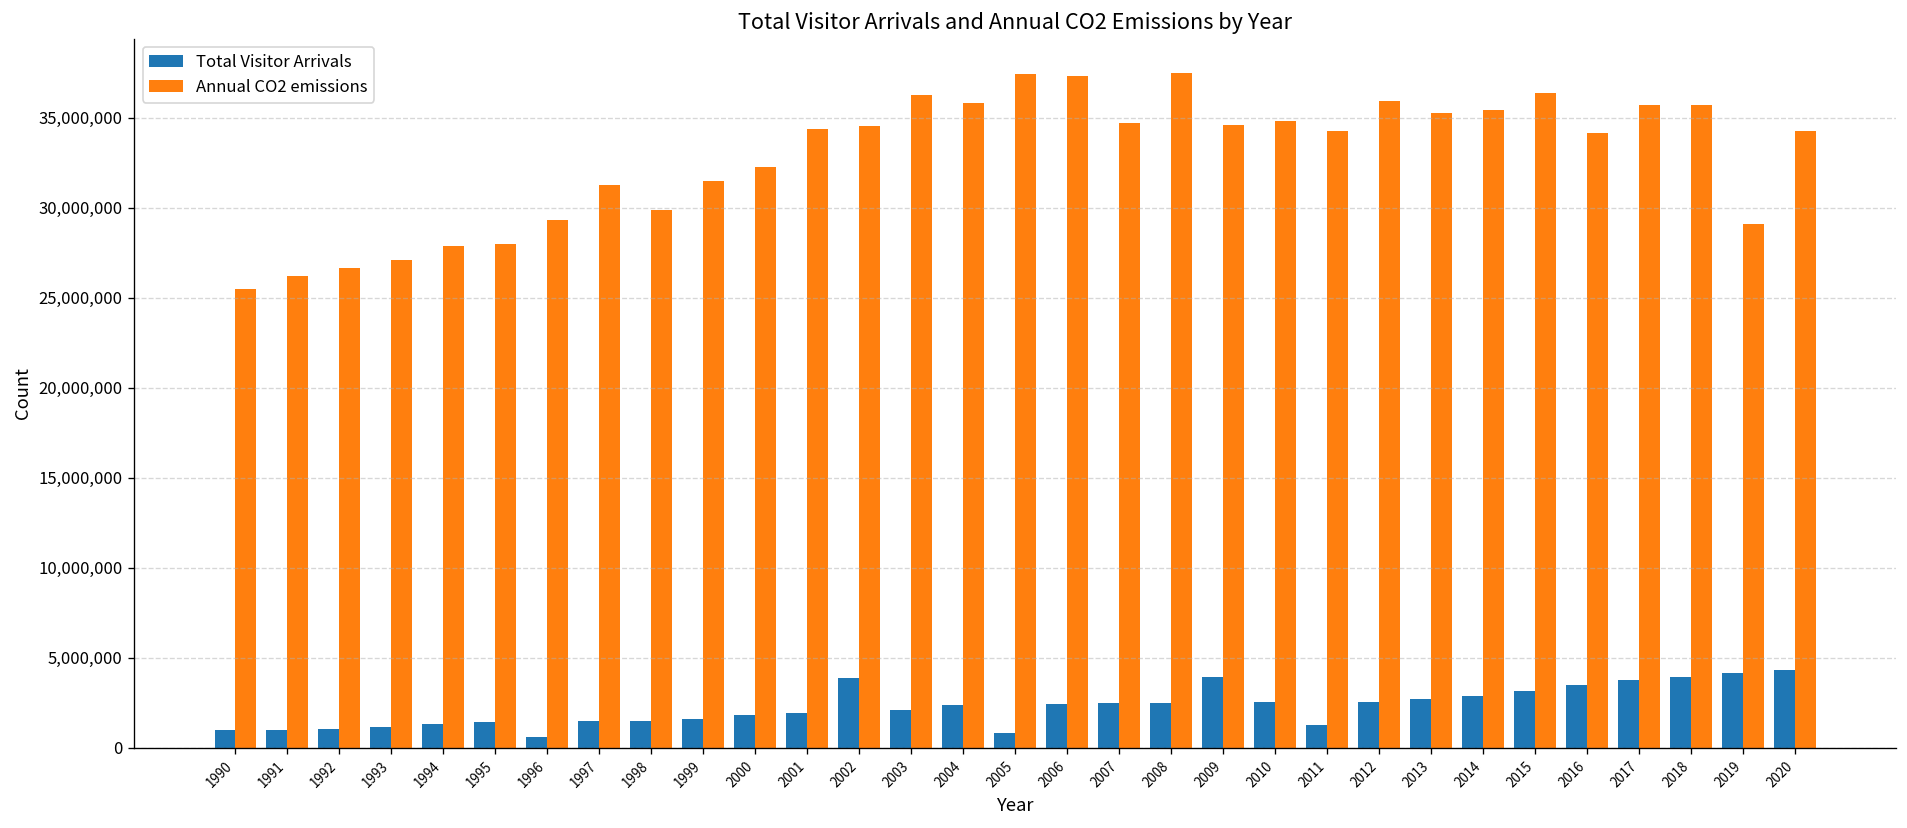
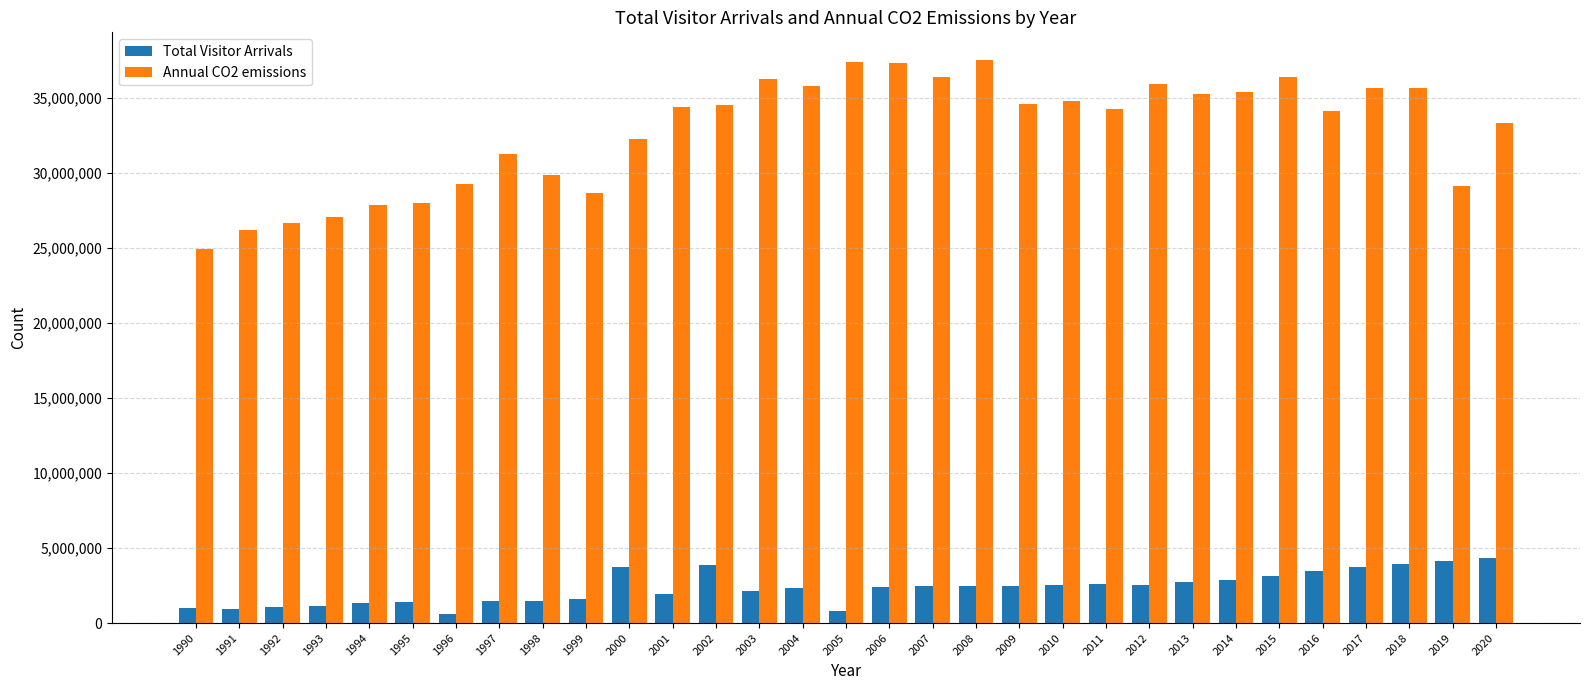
  {
    "Total Visitor Arrivals": {
      "1990": "1,000,000",
      "1991": "1,000,000",
      "1992": "1,100,000",
      "1993": "1,200,000",
      "1994": "1,300,000",
      "1995": "1,400,000",
      "1996": "600,000",
      "1997": "1,500,000",
      "1998": "1,500,000",
      "1999": "1,600,000",
-     "2000": "1,800,000",
+     "2000": "3,800,000",
      "2001": "1,900,000",
      "2002": "3,900,000",
      "2003": "2,100,000",
      "2004": "2,300,000",
      "2005": "800,000",
      "2006": "2,400,000",
      "2007": "2,500,000",
      "2008": "2,500,000",
-     "2009": "3,900,000",
+     "2009": "2,500,000",
      "2010": "2,500,000",
-     "2011": "1,200,000",
+     "2011": "2,600,000",
      "2012": "2,600,000",
      "2013": "2,700,000",
      "2014": "2,900,000",
      "2015": "3,100,000",
      "2016": "3,500,000",
      "2017": "3,700,000",
      "2018": "3,900,000",
      "2019": "4,100,000",
      "2020": "4,300,000"
    },
    "Annual CO2 emissions": {
-     "1990": "25,500,000",
+     "1990": "25,000,000",
      "1991": "26,200,000",
      "1992": "26,600,000",
      "1993": "27,100,000",
      "1994": "27,900,000",
      "1995": "28,000,000",
      "1996": "29,300,000",
      "1997": "31,300,000",
      "1998": "29,900,000",
-     "1999": "31,500,000",
+     "1999": "28,700,000",
      "2000": "32,200,000",
      "2001": "34,400,000",
      "2002": "34,500,000",
      "2003": "36,200,000",
      "2004": "35,800,000",
      "2005": "37,400,000",
      "2006": "37,300,000",
-     "2007": "34,700,000",
+     "2007": "36,400,000",
      "2008": "37,500,000",
      "2009": "34,600,000",
      "2010": "34,800,000",
      "2011": "34,300,000",
      "2012": "35,900,000",
      "2013": "35,200,000",
      "2014": "35,400,000",
      "2015": "36,400,000",
      "2016": "34,200,000",
      "2017": "35,700,000",
      "2018": "35,700,000",
      "2019": "29,100,000",
-     "2020": "34,200,000"
+     "2020": "33,300,000"
    }
  }
